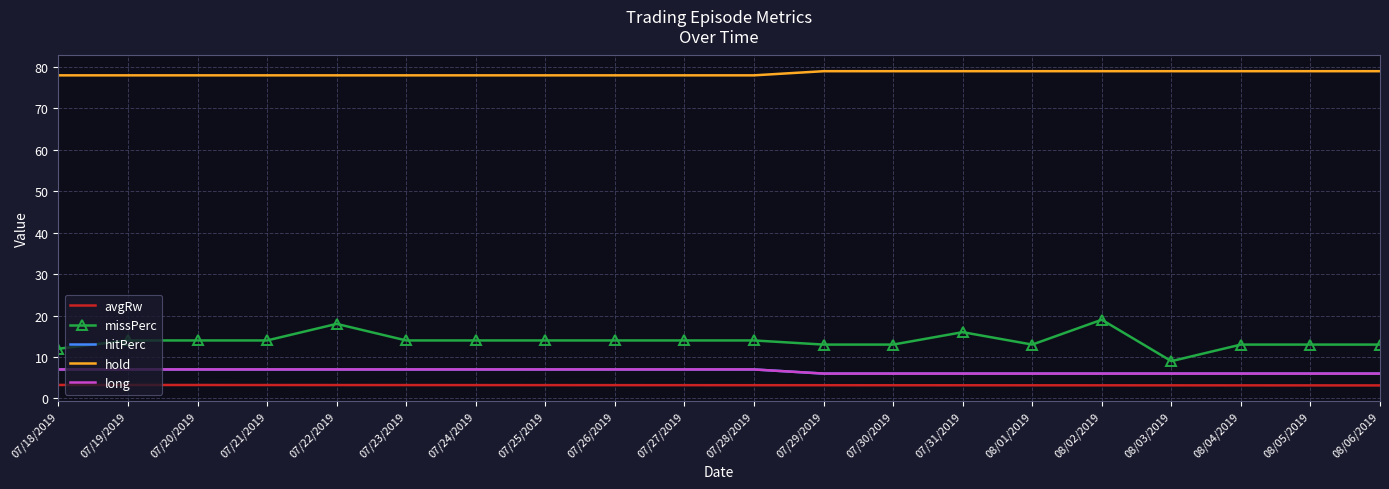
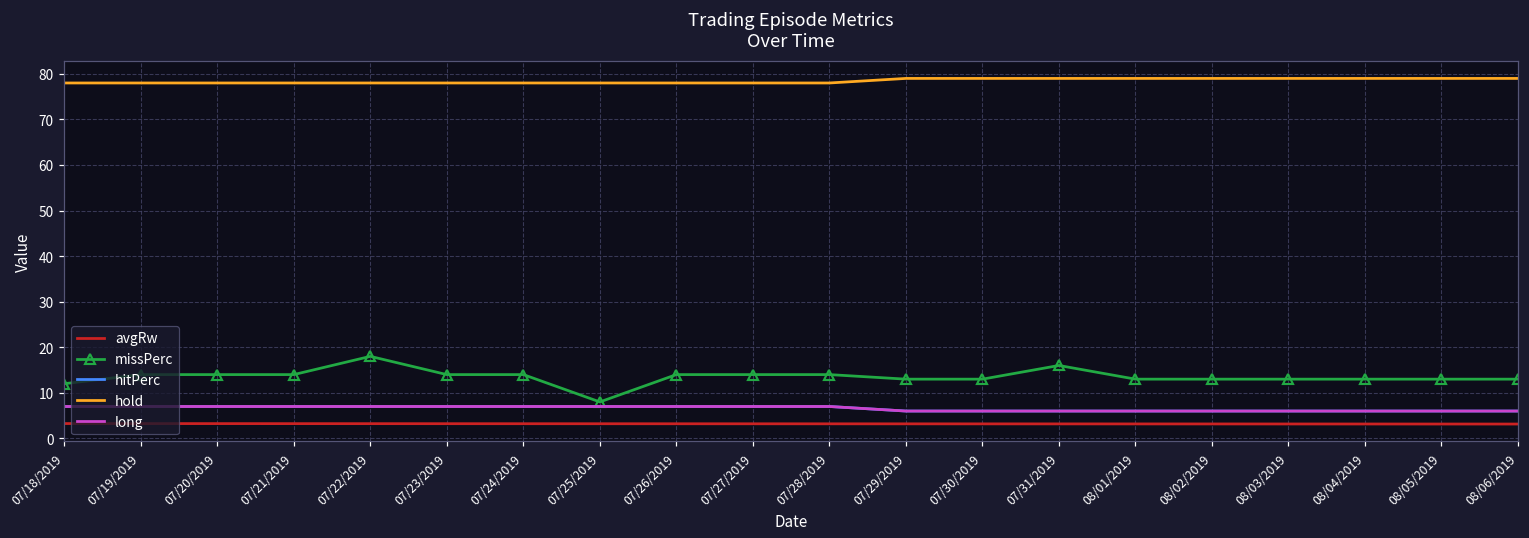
  {
    "avgRw": {
      "07/18/2019": 3,
      "07/20/2019": 3,
      "07/21/2019": 3,
      "07/22/2019": 3,
      "07/23/2019": 3,
      "07/24/2019": 3,
      "07/25/2019": 3,
      "07/26/2019": 3,
      "07/27/2019": 3,
      "07/28/2019": 3,
      "07/29/2019": 3,
      "07/30/2019": 3,
      "07/31/2019": 3,
      "08/01/2019": 3,
      "08/02/2019": 3,
      "08/03/2019": 3,
      "08/04/2019": 3,
      "08/05/2019": 3,
      "08/06/2019": 3
    },
    "missPerc": {
      "07/18/2019": 12,
      "07/20/2019": 14,
      "07/21/2019": 14,
      "07/22/2019": 18,
      "07/23/2019": 14,
      "07/24/2019": 14,
-     "07/25/2019": 14,
+     "07/25/2019": 8,
      "07/26/2019": 14,
      "07/27/2019": 14,
      "07/28/2019": 14,
      "07/29/2019": 13,
      "07/30/2019": 13,
      "07/31/2019": 16,
      "08/01/2019": 13,
-     "08/02/2019": 19,
-     "08/03/2019": 9,
+     "08/02/2019": 13,
+     "08/03/2019": 13,
      "08/04/2019": 13,
      "08/05/2019": 13,
      "08/06/2019": 13
    },
    "long": {
      "07/18/2019": 7,
      "07/20/2019": 7,
      "07/21/2019": 7,
      "07/22/2019": 7,
      "07/23/2019": 7,
      "07/24/2019": 7,
      "07/25/2019": 7,
      "07/26/2019": 7,
      "07/27/2019": 7,
      "07/28/2019": 7,
      "07/29/2019": 6,
      "07/30/2019": 6,
      "07/31/2019": 6,
      "08/01/2019": 6,
      "08/02/2019": 6,
      "08/03/2019": 6,
      "08/04/2019": 6,
      "08/05/2019": 6,
      "08/06/2019": 6
    },
    "hold": {
      "07/18/2019": 78,
      "07/19/2019": 78,
      "07/20/2019": 78,
      "07/21/2019": 78,
      "07/22/2019": 78,
      "07/23/2019": 78,
      "07/24/2019": 78,
      "07/25/2019": 78,
      "07/26/2019": 78,
      "07/27/2019": 78,
      "07/28/2019": 78,
      "07/29/2019": 79,
      "07/30/2019": 79,
      "07/31/2019": 79,
      "08/01/2019": 79,
      "08/02/2019": 79,
      "08/03/2019": 79,
      "08/04/2019": 79,
      "08/05/2019": 79,
      "08/06/2019": 79
    }
  }
